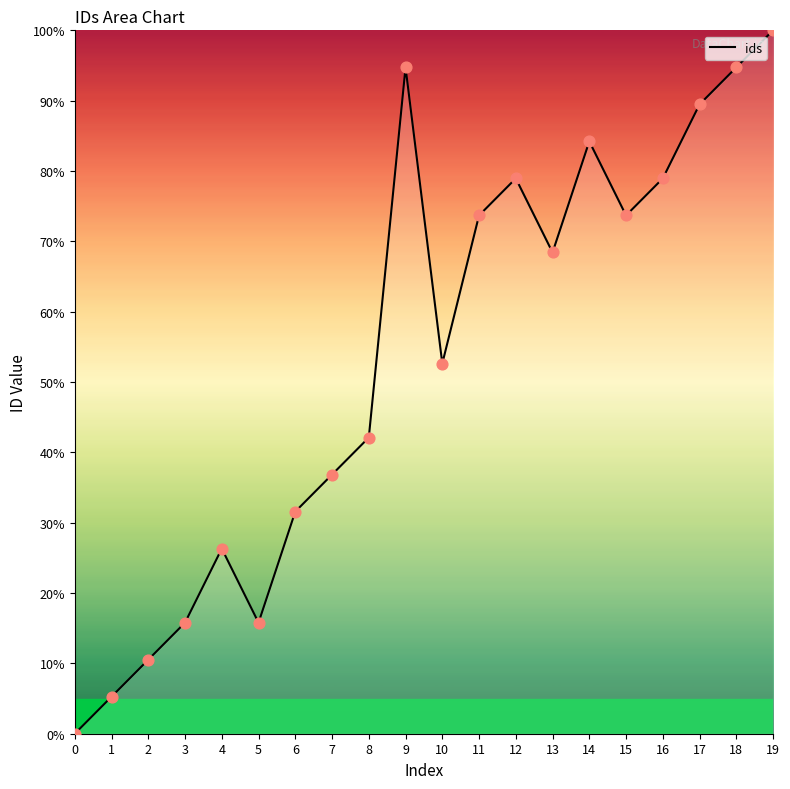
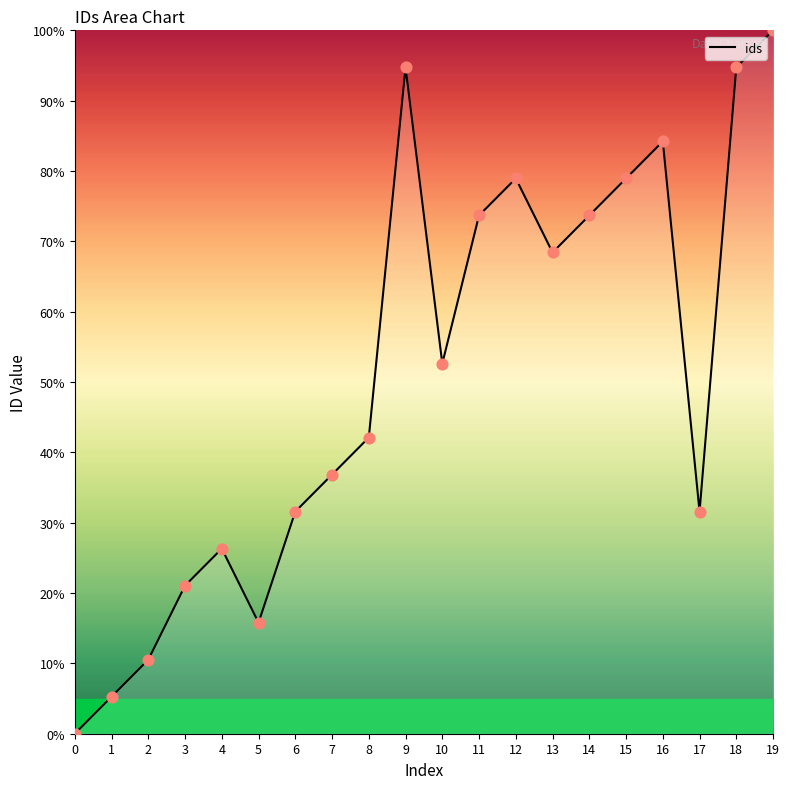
  {
    "1": "5%",
    "2": "11%",
-   "3": "16%",
+   "3": "21%",
    "4": "26%",
    "5": "16%",
    "6": "32%",
    "7": "37%",
    "8": "42%",
    "9": "95%",
    "10": "53%",
    "11": "74%",
    "12": "79%",
    "13": "68%",
-   "14": "84%",
-   "15": "74%",
-   "16": "79%",
-   "17": "89%",
+   "14": "74%",
+   "15": "79%",
+   "16": "84%",
+   "17": "32%",
    "18": "95%",
    "19": "100%"
  }
